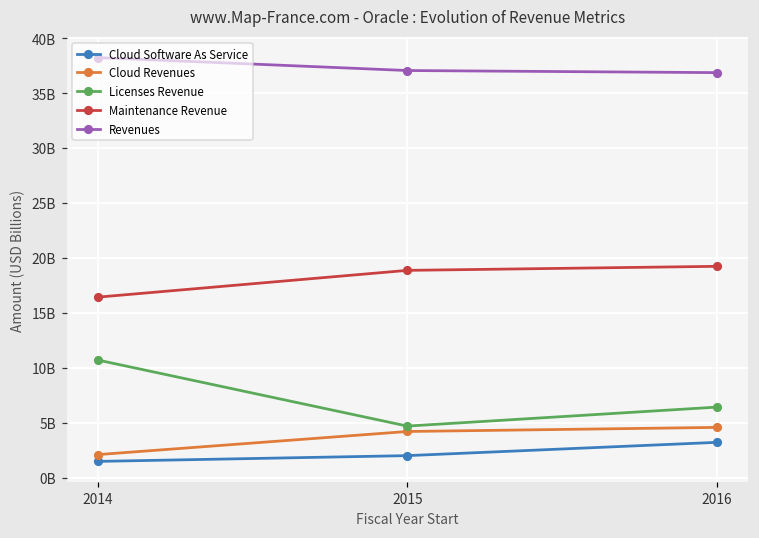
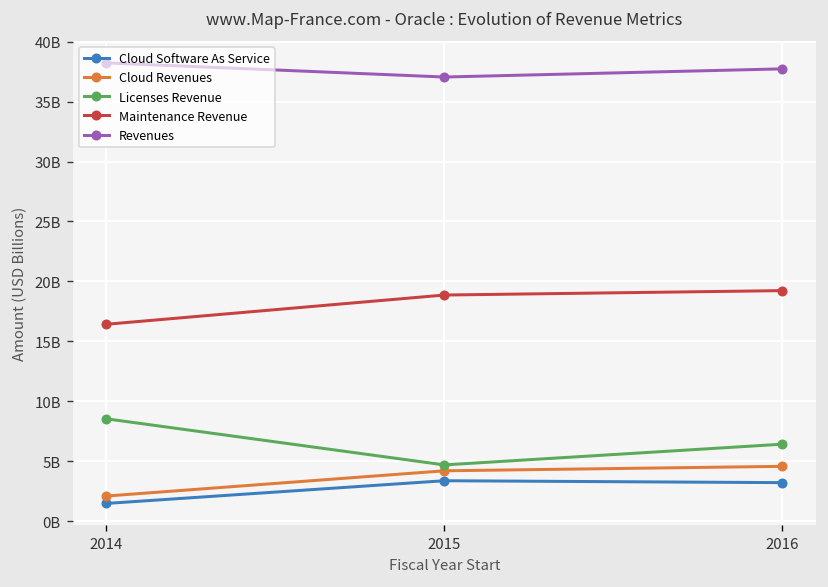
  {
    "Cloud Software As Service": {
      "2014": 1000000000,
-     "2015": 2000000000,
+     "2015": 3000000000,
      "2016": 3000000000
    },
    "Cloud Revenues": {
      "2014": 2000000000,
      "2015": 4000000000,
      "2016": 5000000000
    },
    "Licenses Revenue": {
-     "2014": 11000000000,
+     "2014": 9000000000,
      "2015": 5000000000,
      "2016": 6000000000
    },
    "Maintenance Revenue": {
      "2014": 16000000000,
      "2015": 19000000000,
      "2016": 19000000000
    },
    "Revenues": {
      "2015": 37000000000,
-     "2016": 37000000000
+     "2016": 38000000000
    }
  }
